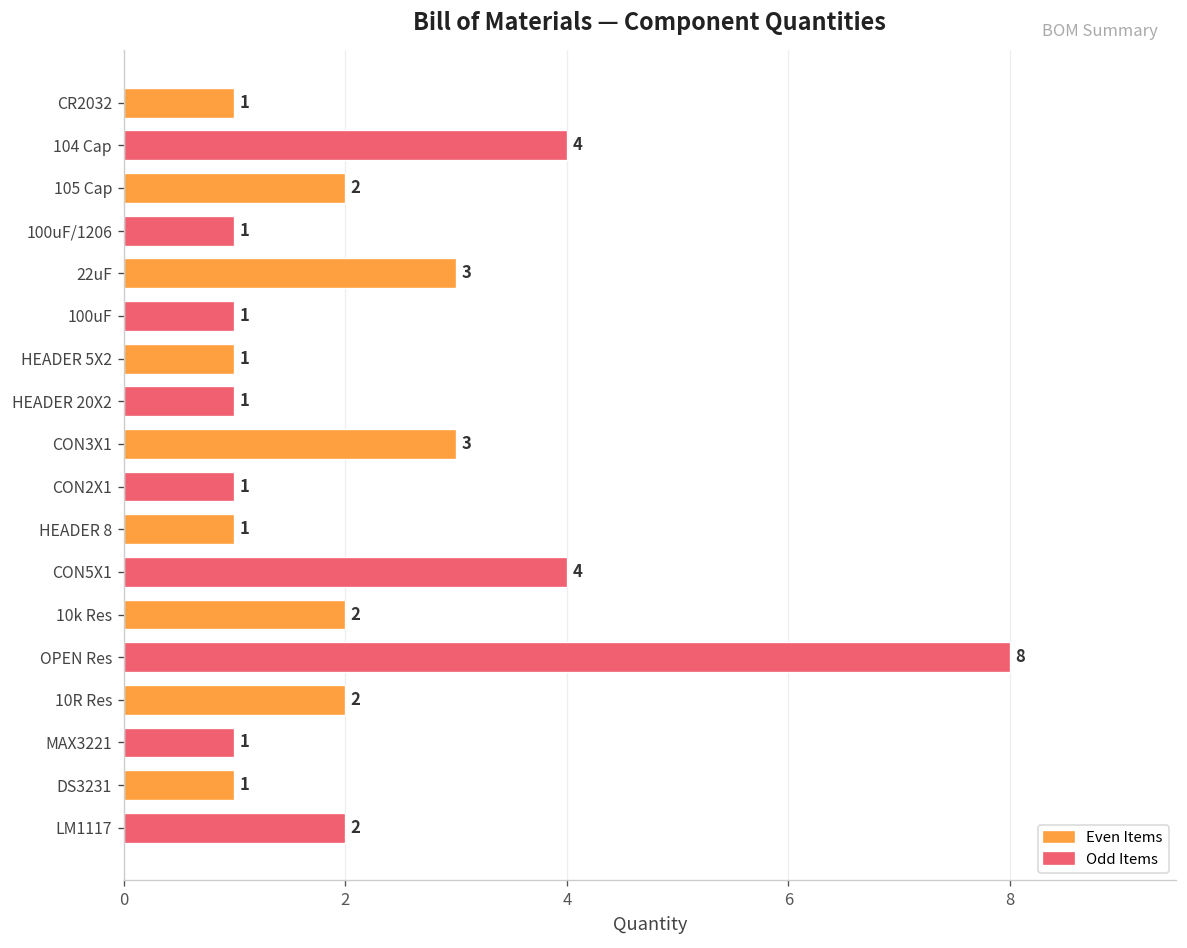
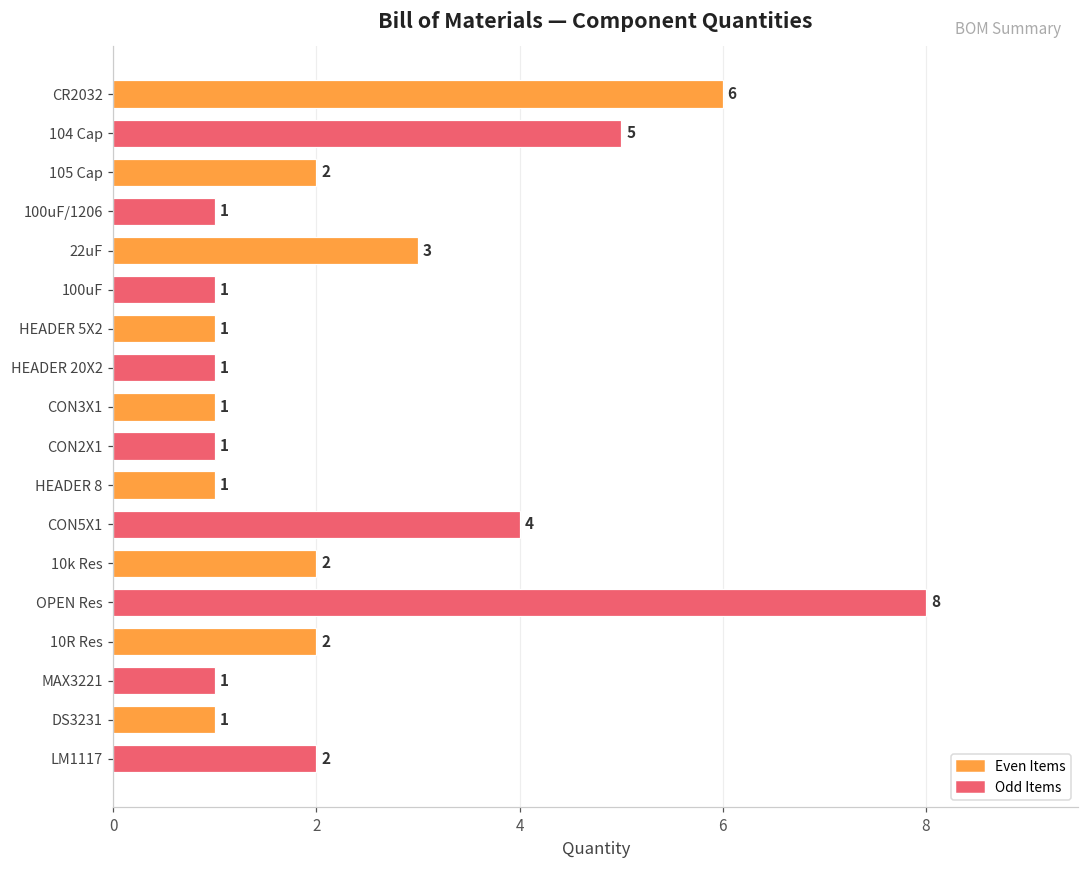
  {
-   "CR2032": 1,
-   "104 Cap": 4,
+   "CR2032": 6,
+   "104 Cap": 5,
    "105 Cap": 2,
    "100uF/1206": 1,
    "22uF": 3,
    "100uF": 1,
    "HEADER 5X2": 1,
    "HEADER 20X2": 1,
-   "CON3X1": 3,
+   "CON3X1": 1,
    "CON2X1": 1,
    "HEADER 8": 1,
    "CON5X1": 4,
    "10k Res": 2,
    "OPEN Res": 8,
    "10R Res": 2,
    "MAX3221": 1,
    "DS3231": 1,
    "LM1117": 2
  }
